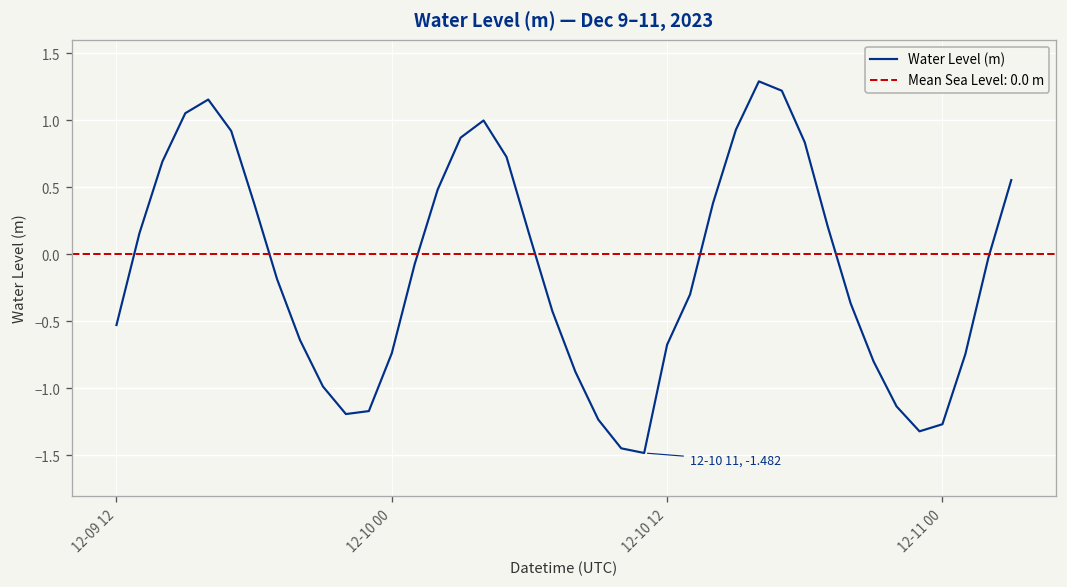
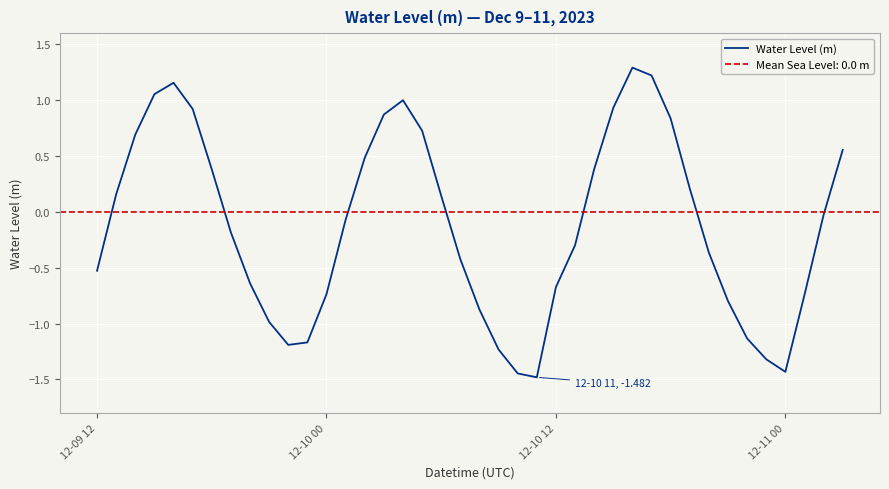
  {
    "12-09 12": -0.53,
    "12-10 00": -0.74,
    "12-10 12": -0.67,
-   "12-11 00": -1.27
+   "12-11 00": -1.43
  }
